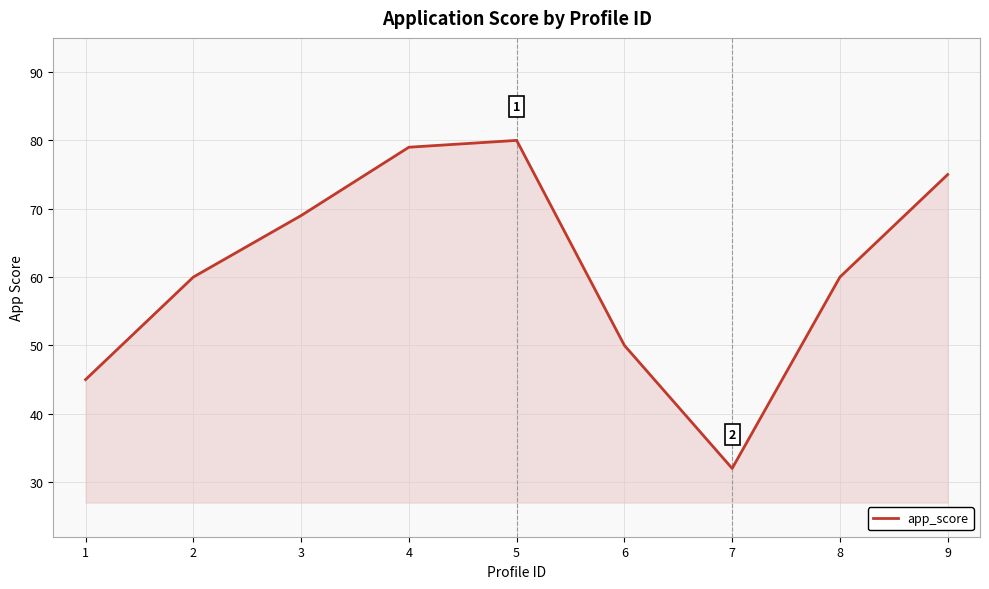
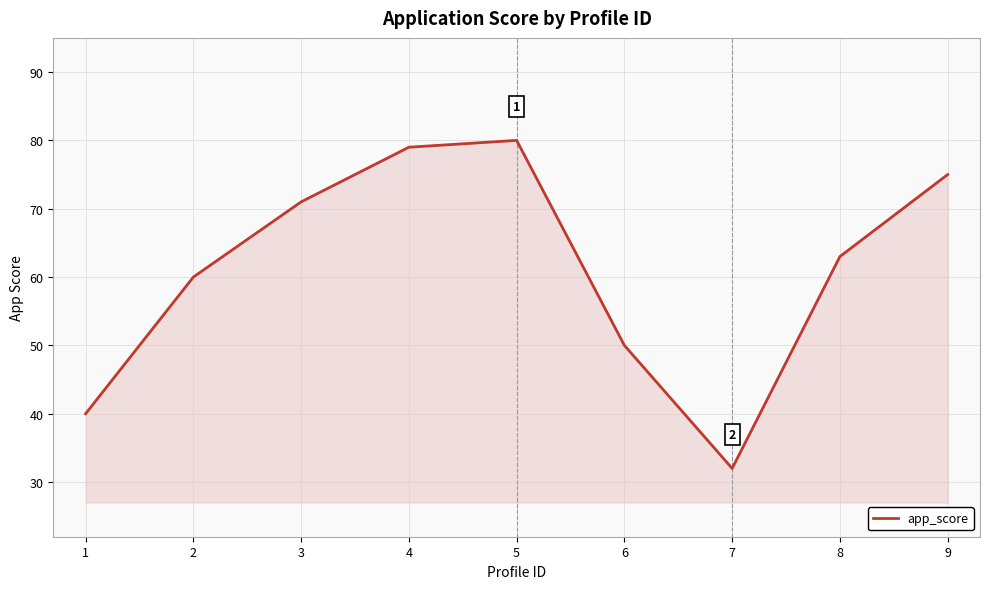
  {
-   "1": 45,
+   "1": 40,
    "2": 60,
-   "3": 69,
+   "3": 71,
    "4": 79,
    "5": 80,
    "6": 50,
    "7": 32,
-   "8": 60,
+   "8": 63,
    "9": 75
  }
